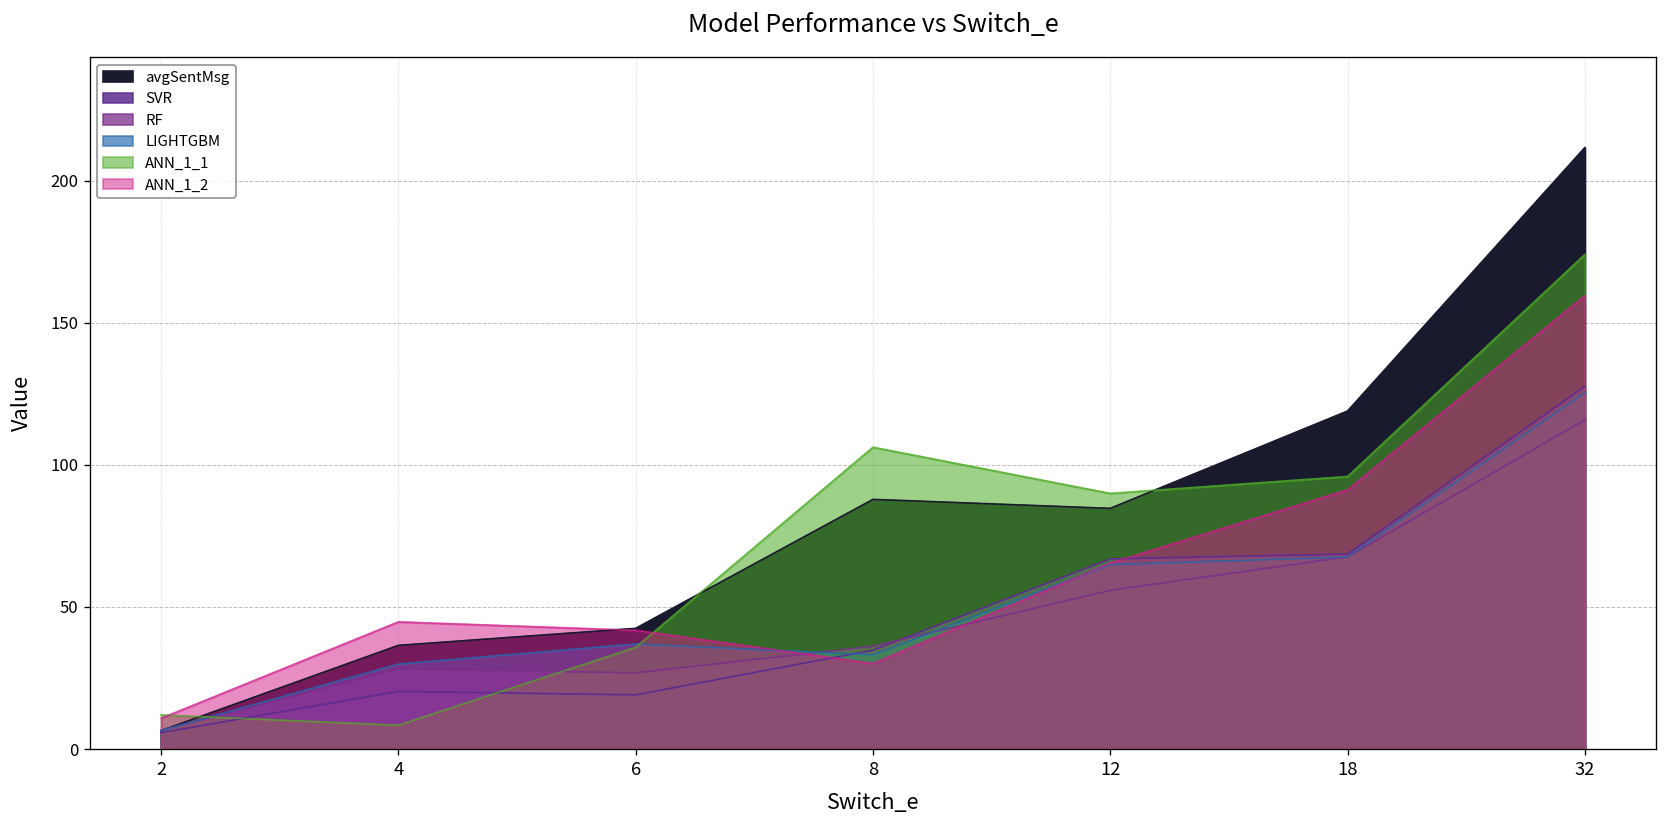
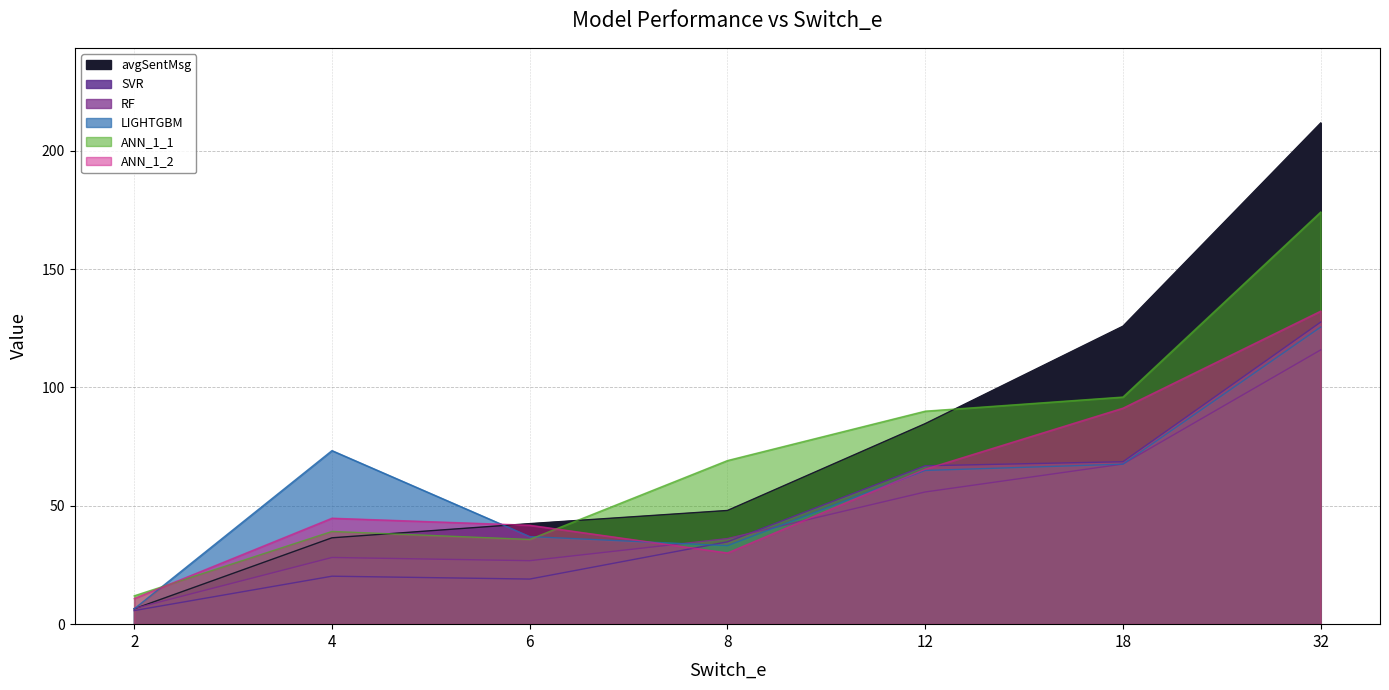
  {
    "avgSentMsg": {
      "4": 36,
-     "8": 88,
+     "8": 48,
      "12": 85,
-     "18": 119,
+     "18": 126,
      "32": 212
    },
    "LIGHTGBM": {
-     "4": 30,
+     "4": 73,
      "6": 37,
      "8": 33,
      "32": 126
    },
    "ANN_1_1": {
      "2": 12,
-     "4": 8,
+     "4": 39,
      "6": 36,
-     "8": 106,
+     "8": 69,
      "12": 90,
      "18": 96,
      "32": 174
    },
    "ANN_1_2": {
      "2": 11,
      "4": 45,
      "8": 30,
      "18": 91,
-     "32": 160
+     "32": 132
    }
  }
